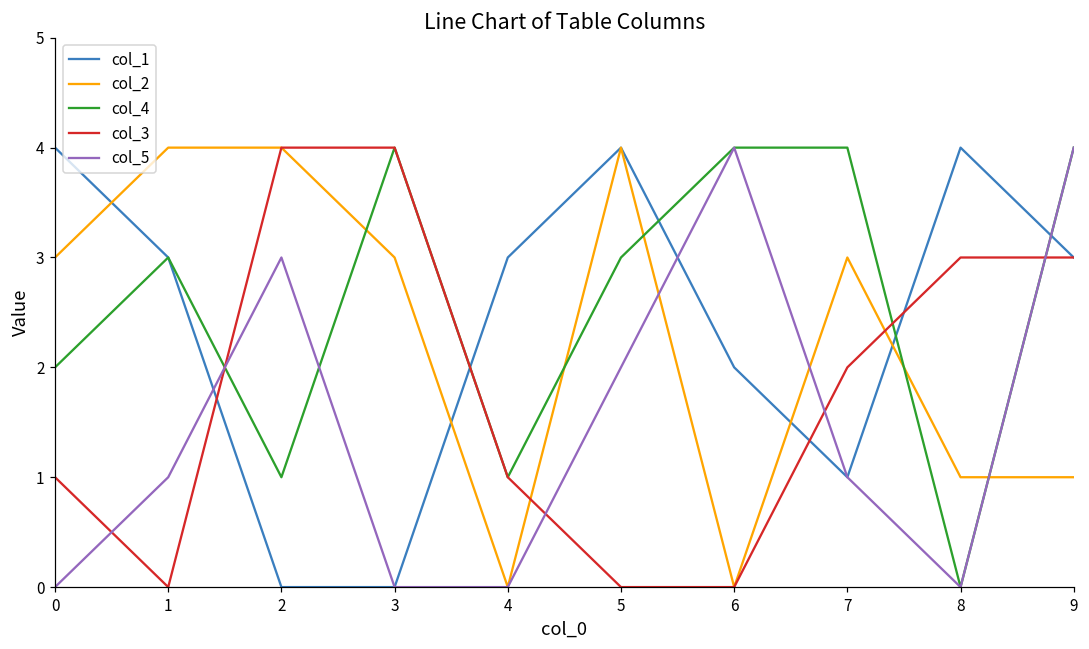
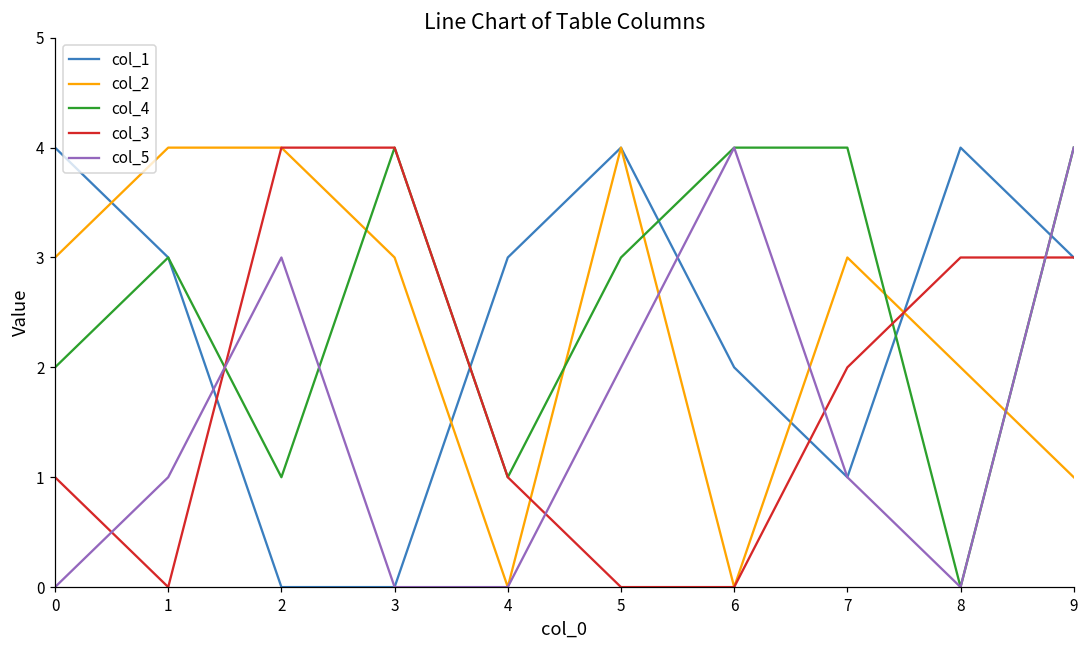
  {
    "col_1": {
      "0": 4,
      "2": 0,
      "4": 3,
      "6": 2,
      "8": 4
    },
    "col_2": {
      "0": 3,
      "1": 4,
      "3": 3,
      "7": 3,
-     "8": 1,
+     "8": 2,
      "9": 1
    },
    "col_4": {
      "0": 2,
      "2": 1,
      "5": 3,
      "7": 4
    },
    "col_3": {
      "0": 1,
      "1": 0,
      "5": 0,
      "7": 2,
      "8": 3
    },
    "col_5": {
      "0": 0,
      "1": 1,
      "2": 3,
      "5": 2
    }
  }
